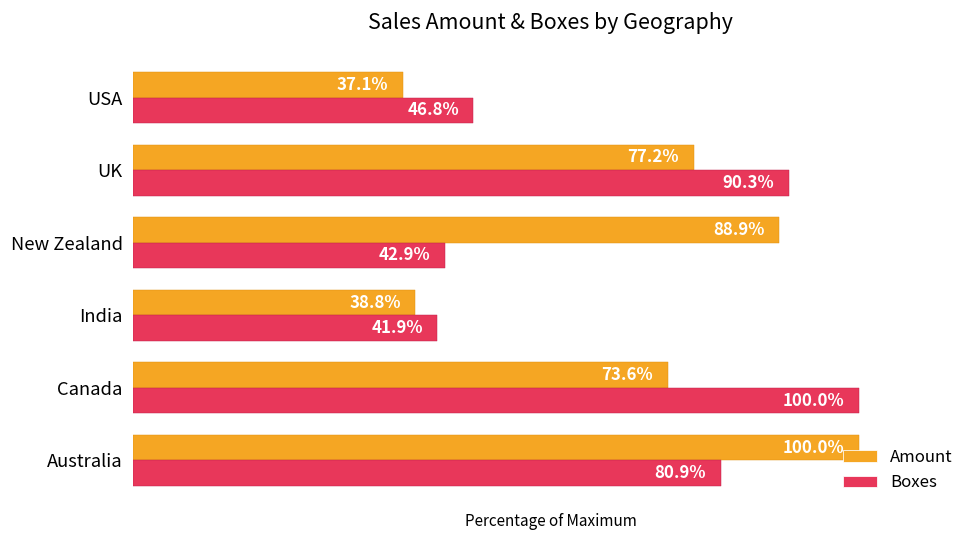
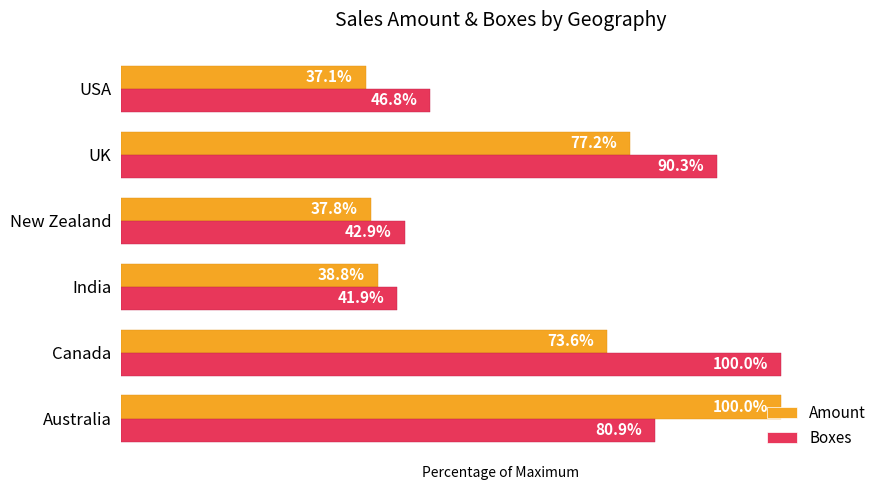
  {
    "Amount": {
      "USA": "37.1%",
      "UK": "77.2%",
-     "New Zealand": "88.9%",
+     "New Zealand": "37.8%",
      "India": "38.8%",
      "Canada": "73.6%",
      "Australia": "100.0%"
    },
    "Boxes": {
      "USA": "46.8%",
      "UK": "90.3%",
      "New Zealand": "42.9%",
      "India": "41.9%",
      "Canada": "100.0%",
      "Australia": "80.9%"
    }
  }
